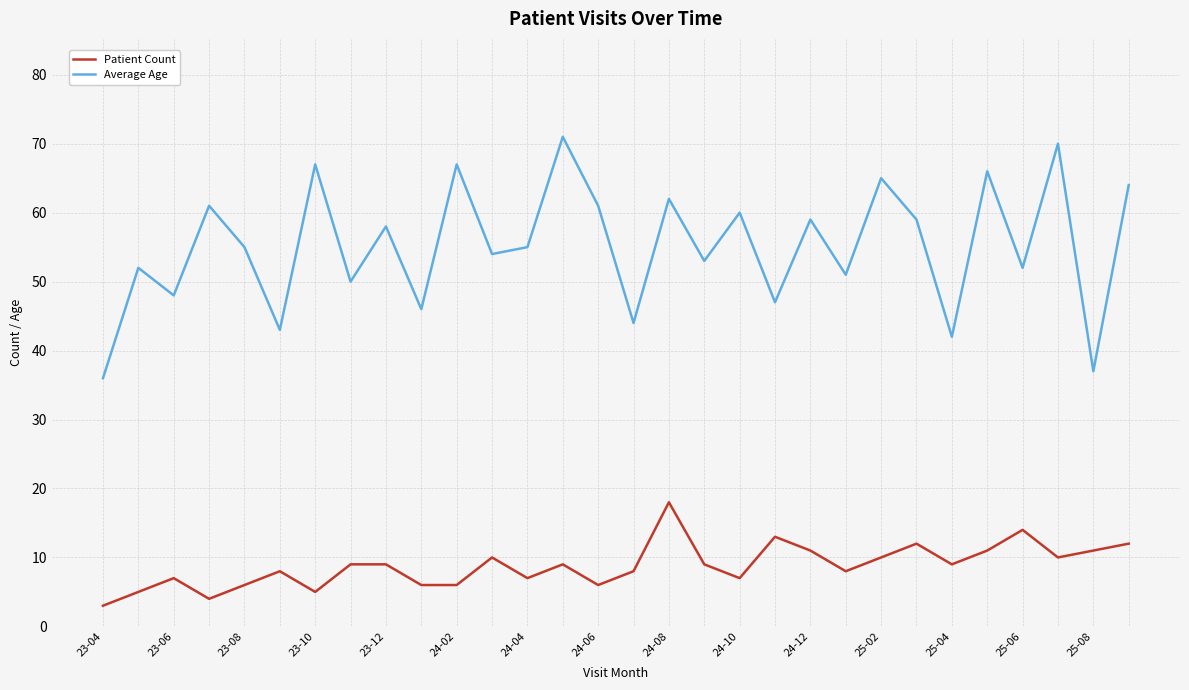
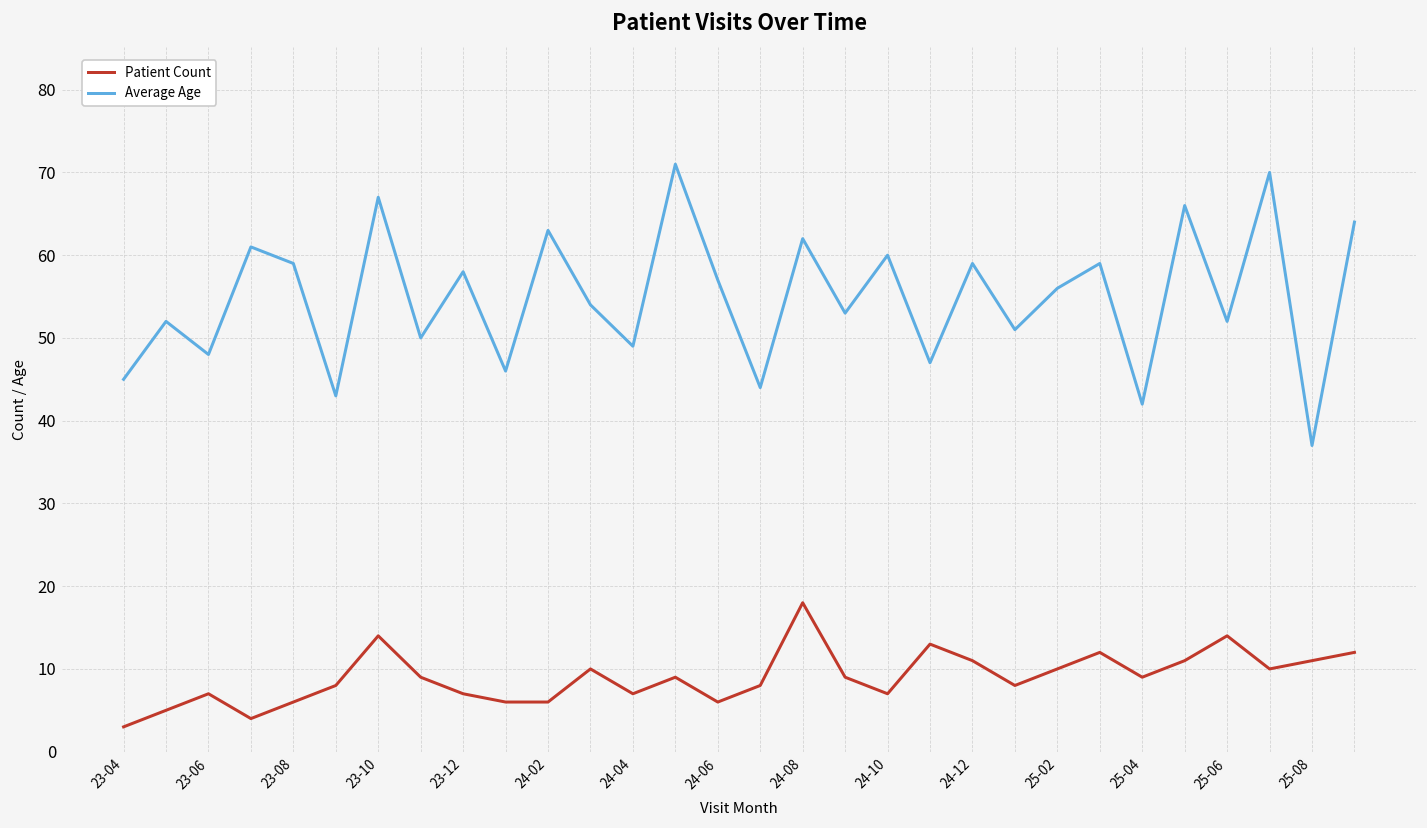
  {
    "Patient Count": {
      "23-04": 3,
      "23-06": 7,
      "23-08": 6,
-     "23-10": 5,
-     "23-12": 9,
+     "23-10": 14,
+     "23-12": 7,
      "24-02": 6,
      "24-04": 7,
      "24-06": 6,
      "24-08": 18,
      "24-10": 7,
      "24-12": 11,
      "25-02": 10,
      "25-04": 9,
      "25-06": 14,
      "25-08": 11
    },
    "Average Age": {
-     "23-04": 36,
+     "23-04": 45,
      "23-06": 48,
-     "23-08": 55,
+     "23-08": 59,
      "23-10": 67,
      "23-12": 58,
-     "24-02": 67,
-     "24-04": 55,
-     "24-06": 61,
+     "24-02": 63,
+     "24-04": 49,
+     "24-06": 57,
      "24-08": 62,
      "24-10": 60,
      "24-12": 59,
-     "25-02": 65,
+     "25-02": 56,
      "25-04": 42,
      "25-06": 52,
      "25-08": 37
    }
  }
